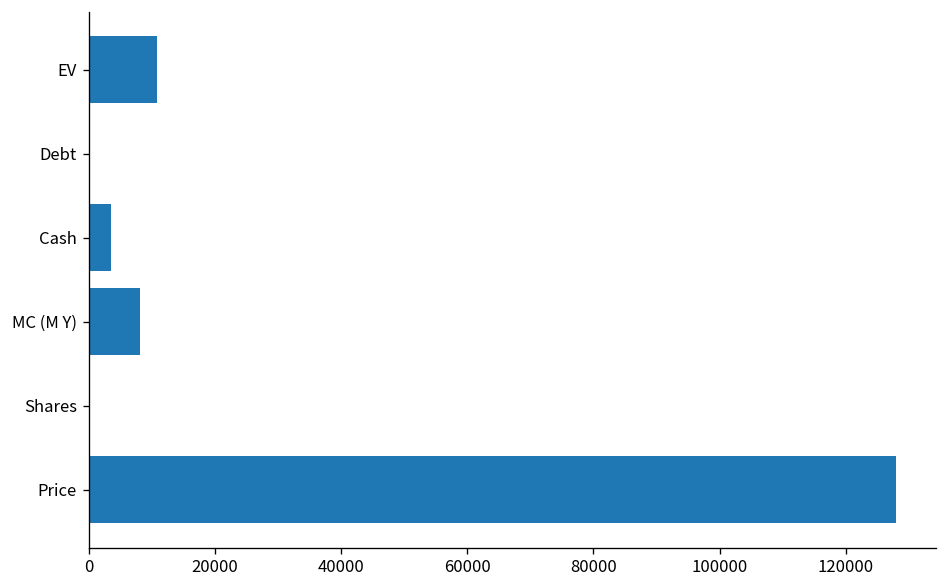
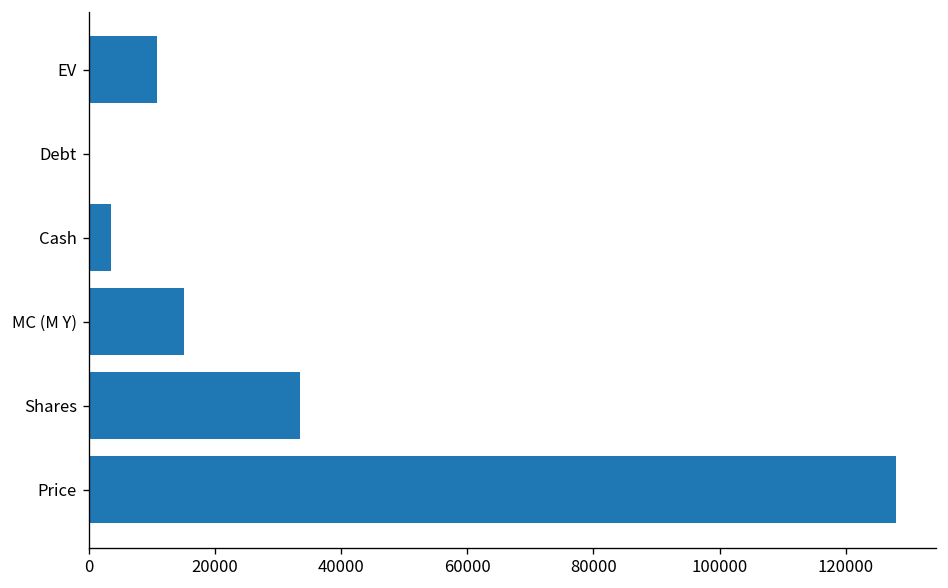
  {
    "EV": 11000,
    "Debt": 0,
    "Cash": 4000,
-   "MC (M Y)": 8000,
-   "Shares": 0,
+   "MC (M Y)": 15000,
+   "Shares": 33000,
    "Price": 128000
  }
